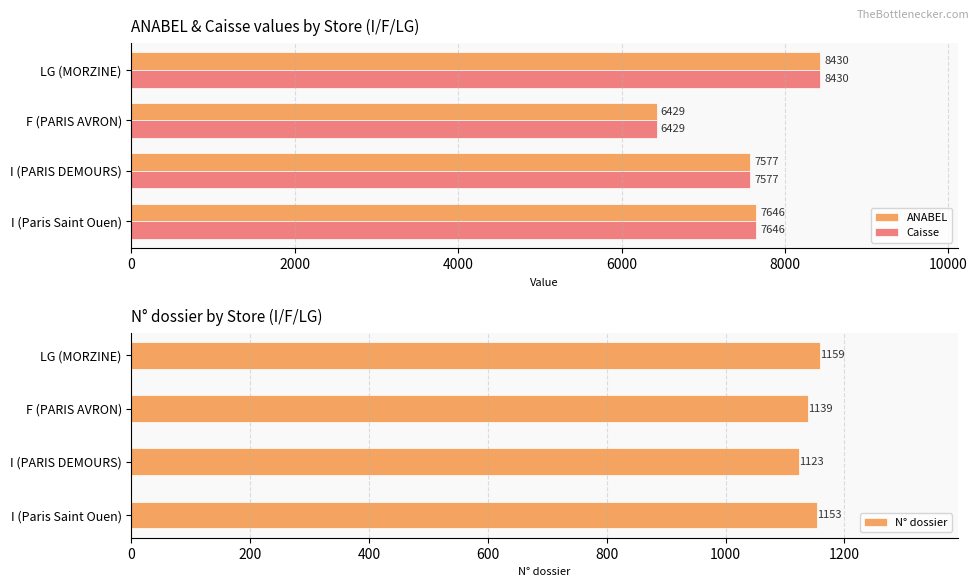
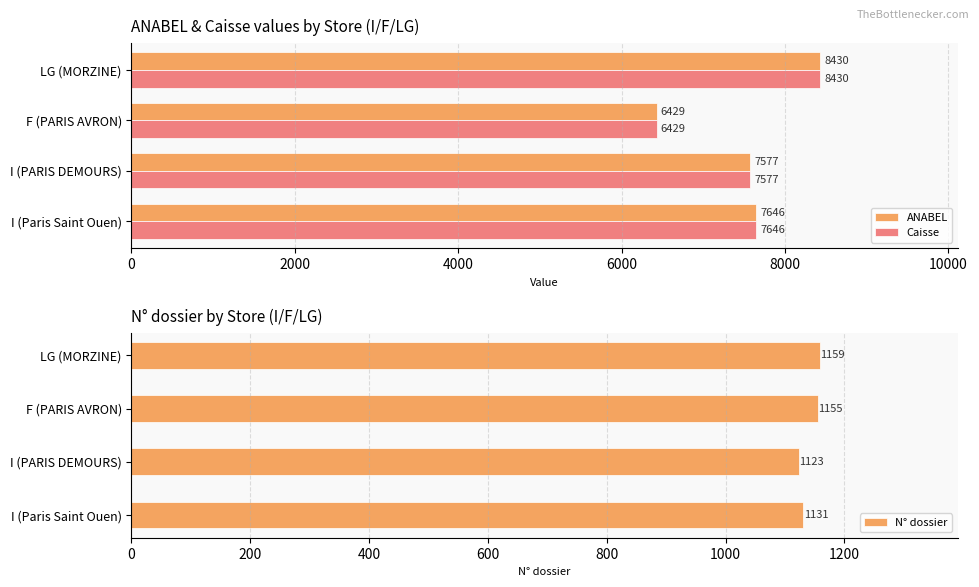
  {
    "N° dossier by Store (I/F/LG)": {
      "LG (MORZINE)": 1159,
-     "F (PARIS AVRON)": 1139,
+     "F (PARIS AVRON)": 1155,
      "I (PARIS DEMOURS)": 1123,
-     "I (Paris Saint Ouen)": 1153
+     "I (Paris Saint Ouen)": 1131
    }
  }
